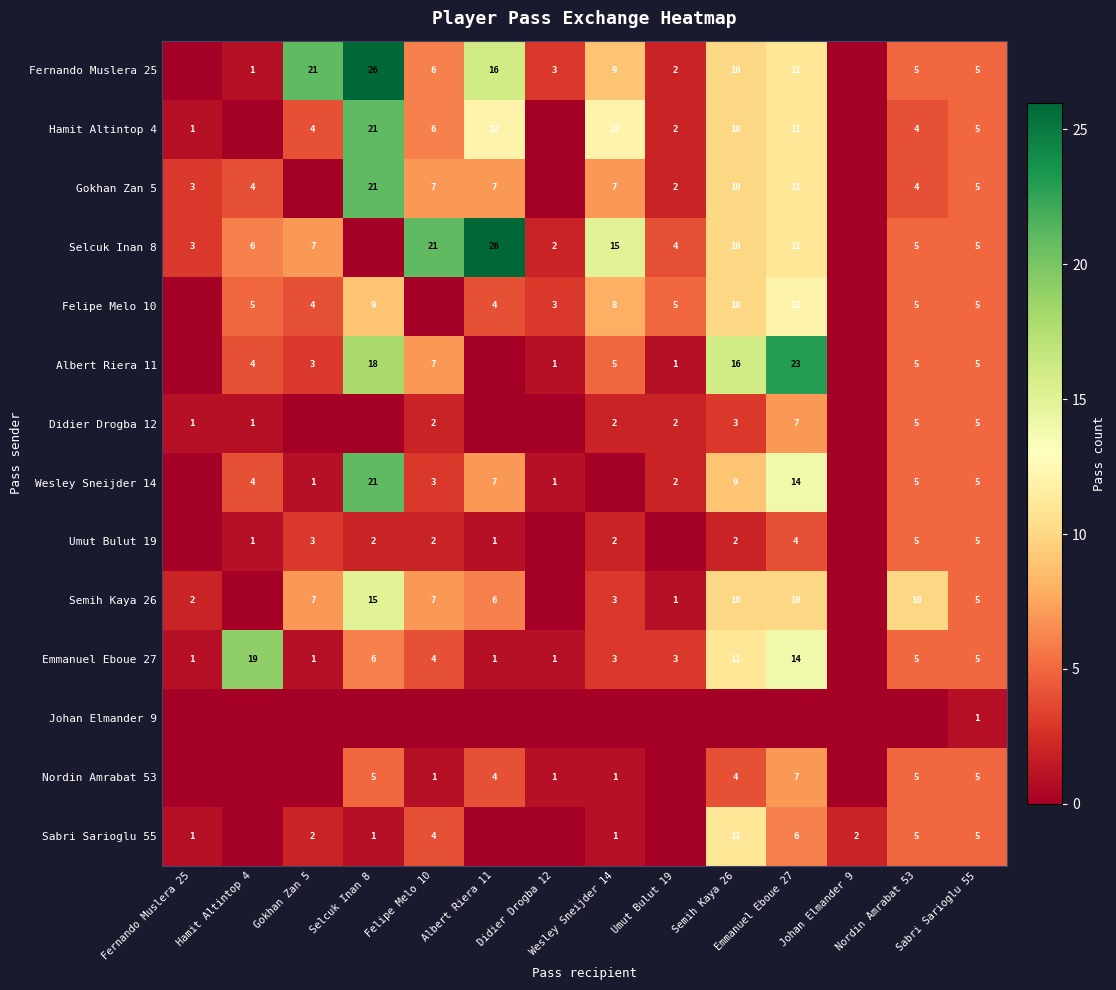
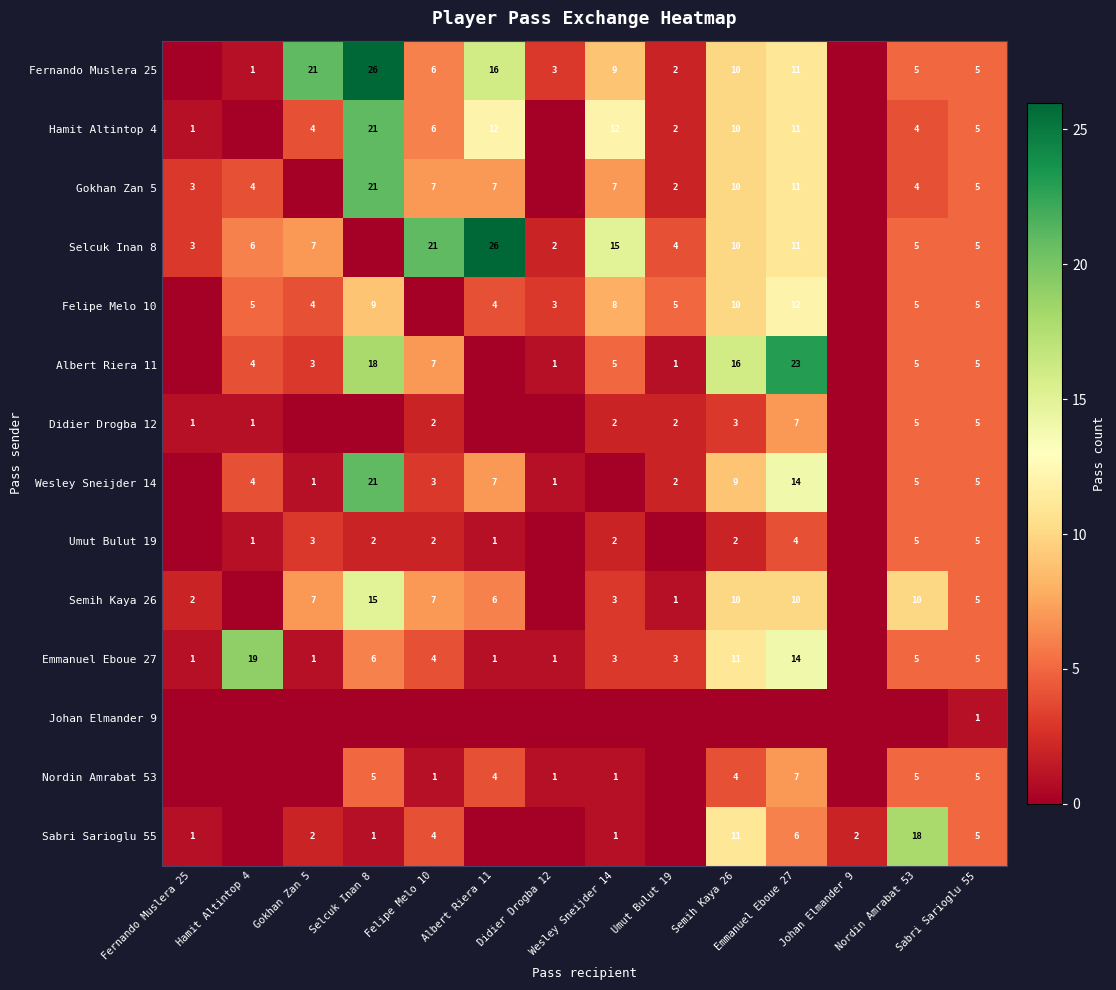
  {
    "Fernando Muslera 25": {
      "Hamit Altintop 4": 1,
      "Gokhan Zan 5": 21,
      "Selcuk Inan 8": 26,
      "Felipe Melo 10": 6,
      "Albert Riera 11": 16,
      "Didier Drogba 12": 3,
      "Wesley Sneijder 14": 9,
      "Umut Bulut 19": 2,
      "Semih Kaya 26": 10,
      "Emmanuel Eboue 27": 11,
      "Nordin Amrabat 53": 5,
      "Sabri Sarioglu 55": 5
    },
    "Hamit Altintop 4": {
      "Fernando Muslera 25": 1,
      "Gokhan Zan 5": 4,
      "Selcuk Inan 8": 21,
      "Felipe Melo 10": 6,
      "Albert Riera 11": 12,
      "Wesley Sneijder 14": 12,
      "Umut Bulut 19": 2,
      "Semih Kaya 26": 10,
      "Emmanuel Eboue 27": 11,
      "Nordin Amrabat 53": 4,
      "Sabri Sarioglu 55": 5
    },
    "Gokhan Zan 5": {
      "Fernando Muslera 25": 3,
      "Hamit Altintop 4": 4,
      "Selcuk Inan 8": 21,
      "Felipe Melo 10": 7,
      "Albert Riera 11": 7,
      "Wesley Sneijder 14": 7,
      "Umut Bulut 19": 2,
      "Semih Kaya 26": 10,
      "Emmanuel Eboue 27": 11,
      "Nordin Amrabat 53": 4,
      "Sabri Sarioglu 55": 5
    },
    "Selcuk Inan 8": {
      "Fernando Muslera 25": 3,
      "Hamit Altintop 4": 6,
      "Gokhan Zan 5": 7,
      "Felipe Melo 10": 21,
      "Albert Riera 11": 26,
      "Didier Drogba 12": 2,
      "Wesley Sneijder 14": 15,
      "Umut Bulut 19": 4,
      "Semih Kaya 26": 10,
      "Emmanuel Eboue 27": 11,
      "Nordin Amrabat 53": 5,
      "Sabri Sarioglu 55": 5
    },
    "Felipe Melo 10": {
      "Hamit Altintop 4": 5,
      "Gokhan Zan 5": 4,
      "Selcuk Inan 8": 9,
      "Albert Riera 11": 4,
      "Didier Drogba 12": 3,
      "Wesley Sneijder 14": 8,
      "Umut Bulut 19": 5,
      "Semih Kaya 26": 10,
      "Emmanuel Eboue 27": 12,
      "Nordin Amrabat 53": 5,
      "Sabri Sarioglu 55": 5
    },
    "Albert Riera 11": {
      "Hamit Altintop 4": 4,
      "Gokhan Zan 5": 3,
      "Selcuk Inan 8": 18,
      "Felipe Melo 10": 7,
      "Didier Drogba 12": 1,
      "Wesley Sneijder 14": 5,
      "Umut Bulut 19": 1,
      "Semih Kaya 26": 16,
      "Emmanuel Eboue 27": 23,
      "Nordin Amrabat 53": 5,
      "Sabri Sarioglu 55": 5
    },
    "Didier Drogba 12": {
      "Fernando Muslera 25": 1,
      "Hamit Altintop 4": 1,
      "Felipe Melo 10": 2,
      "Wesley Sneijder 14": 2,
      "Umut Bulut 19": 2,
      "Semih Kaya 26": 3,
      "Emmanuel Eboue 27": 7,
      "Nordin Amrabat 53": 5,
      "Sabri Sarioglu 55": 5
    },
    "Wesley Sneijder 14": {
      "Hamit Altintop 4": 4,
      "Gokhan Zan 5": 1,
      "Selcuk Inan 8": 21,
      "Felipe Melo 10": 3,
      "Albert Riera 11": 7,
      "Didier Drogba 12": 1,
      "Umut Bulut 19": 2,
      "Semih Kaya 26": 9,
      "Emmanuel Eboue 27": 14,
      "Nordin Amrabat 53": 5,
      "Sabri Sarioglu 55": 5
    },
    "Umut Bulut 19": {
      "Hamit Altintop 4": 1,
      "Gokhan Zan 5": 3,
      "Selcuk Inan 8": 2,
      "Felipe Melo 10": 2,
      "Albert Riera 11": 1,
      "Wesley Sneijder 14": 2,
      "Semih Kaya 26": 2,
      "Emmanuel Eboue 27": 4,
      "Nordin Amrabat 53": 5,
      "Sabri Sarioglu 55": 5
    },
    "Semih Kaya 26": {
      "Fernando Muslera 25": 2,
      "Gokhan Zan 5": 7,
      "Selcuk Inan 8": 15,
      "Felipe Melo 10": 7,
      "Albert Riera 11": 6,
      "Wesley Sneijder 14": 3,
      "Umut Bulut 19": 1,
      "Semih Kaya 26": 10,
      "Emmanuel Eboue 27": 10,
      "Nordin Amrabat 53": 10,
      "Sabri Sarioglu 55": 5
    },
    "Emmanuel Eboue 27": {
      "Fernando Muslera 25": 1,
      "Hamit Altintop 4": 19,
      "Gokhan Zan 5": 1,
      "Selcuk Inan 8": 6,
      "Felipe Melo 10": 4,
      "Albert Riera 11": 1,
      "Didier Drogba 12": 1,
      "Wesley Sneijder 14": 3,
      "Umut Bulut 19": 3,
      "Semih Kaya 26": 11,
      "Emmanuel Eboue 27": 14,
      "Nordin Amrabat 53": 5,
      "Sabri Sarioglu 55": 5
    },
    "Johan Elmander 9": {
      "Sabri Sarioglu 55": 1
    },
    "Nordin Amrabat 53": {
      "Selcuk Inan 8": 5,
      "Felipe Melo 10": 1,
      "Albert Riera 11": 4,
      "Didier Drogba 12": 1,
      "Wesley Sneijder 14": 1,
      "Semih Kaya 26": 4,
      "Emmanuel Eboue 27": 7,
      "Nordin Amrabat 53": 5,
      "Sabri Sarioglu 55": 5
    },
    "Sabri Sarioglu 55": {
      "Fernando Muslera 25": 1,
      "Gokhan Zan 5": 2,
      "Selcuk Inan 8": 1,
      "Felipe Melo 10": 4,
      "Wesley Sneijder 14": 1,
      "Semih Kaya 26": 11,
      "Emmanuel Eboue 27": 6,
      "Johan Elmander 9": 2,
-     "Nordin Amrabat 53": 5,
+     "Nordin Amrabat 53": 18,
      "Sabri Sarioglu 55": 5
    }
  }
